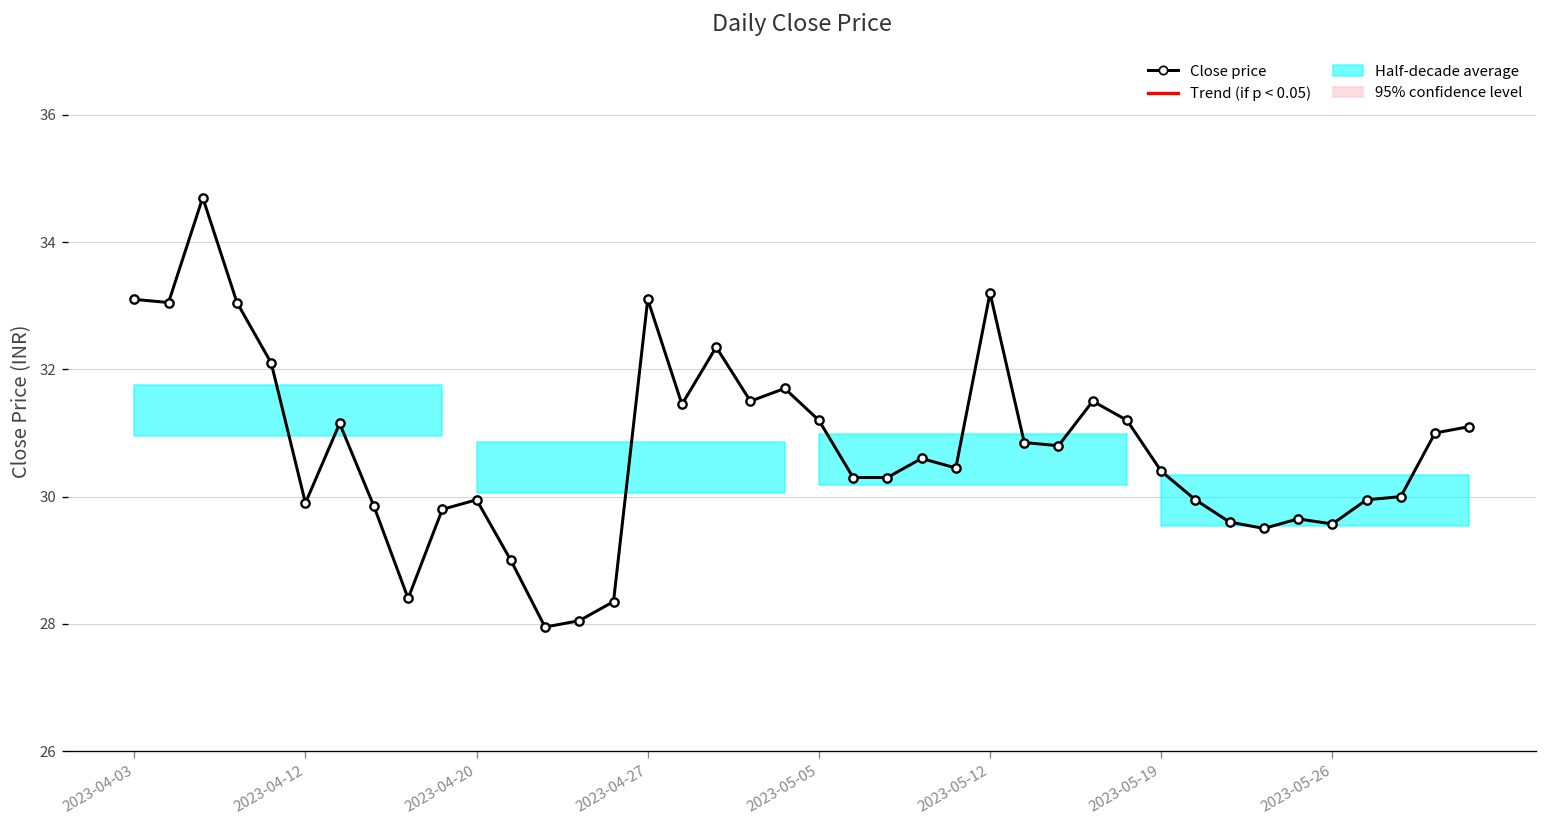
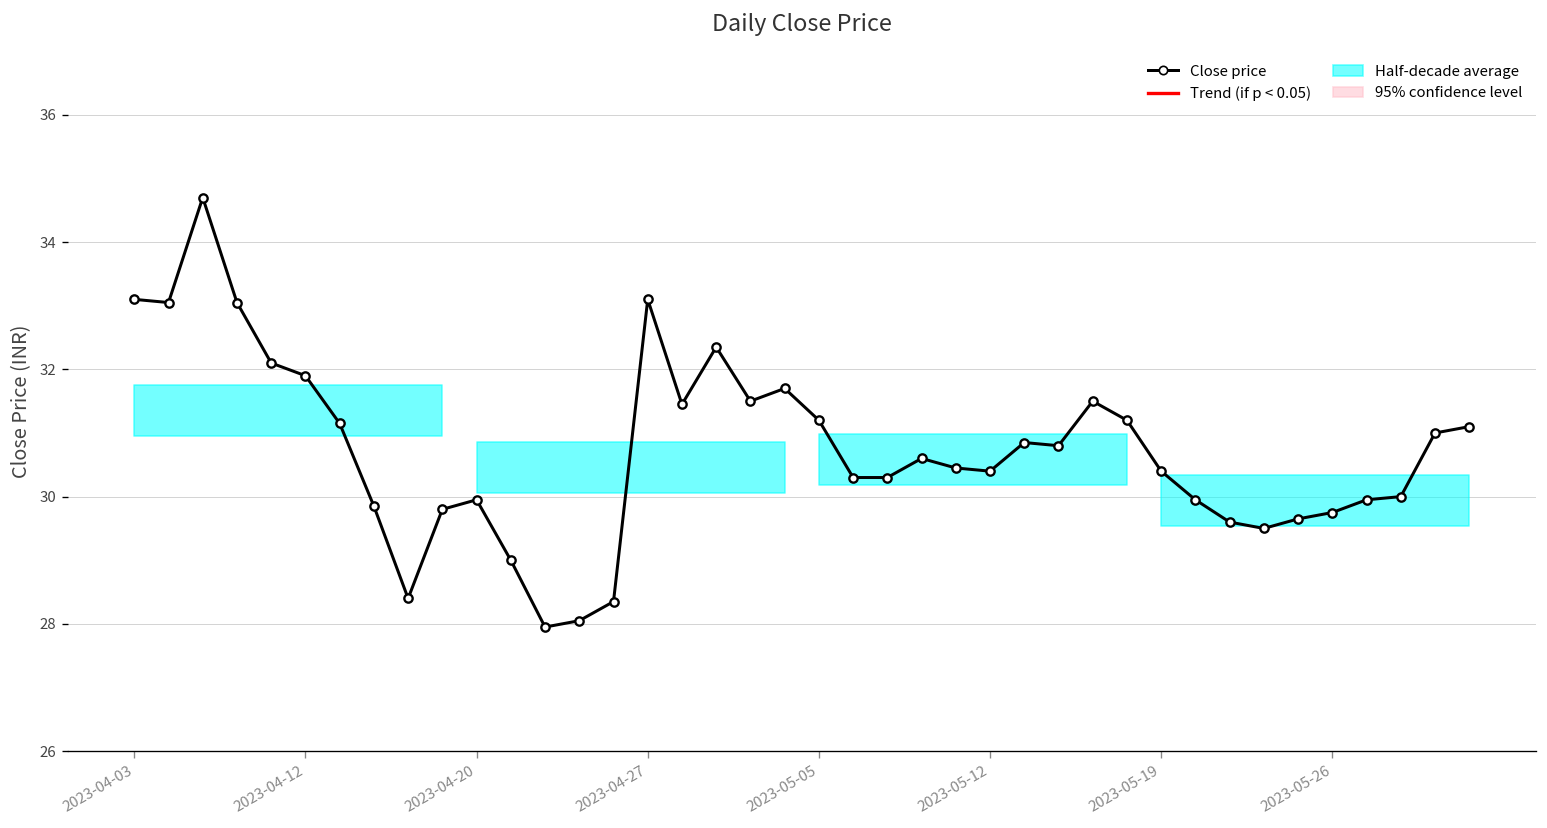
  {
    "Close price": {
      "2023-04-03": 33.1,
-     "2023-04-12": 29.9,
+     "2023-04-12": 31.9,
      "2023-04-20": 30.0,
      "2023-04-27": 33.1,
      "2023-05-05": 31.2,
-     "2023-05-12": 33.2,
+     "2023-05-12": 30.4,
      "2023-05-19": 30.4,
-     "2023-05-26": 29.6
+     "2023-05-26": 29.8
    }
  }
